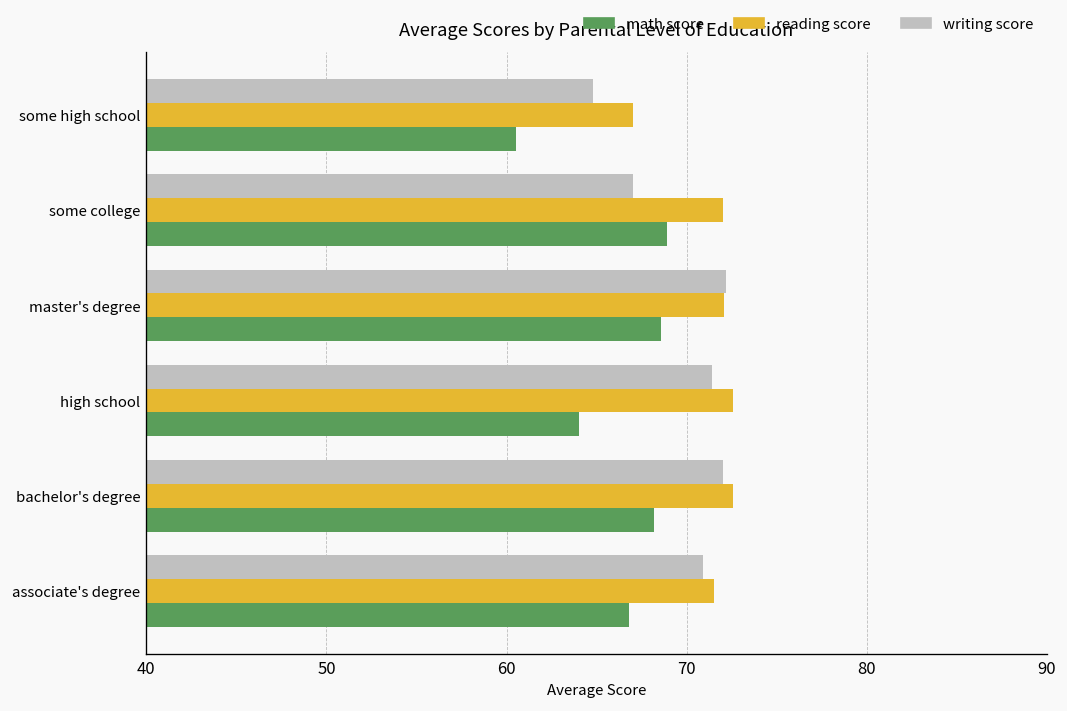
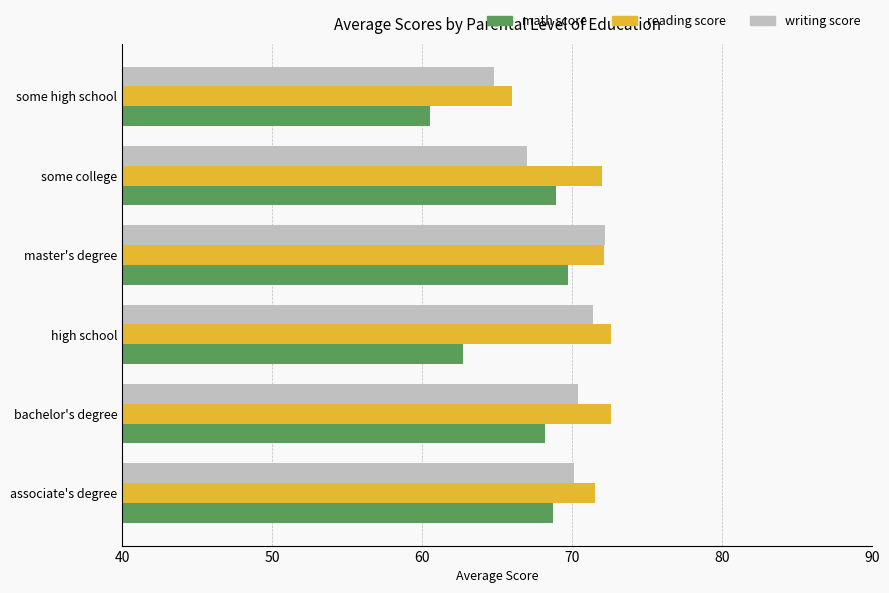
  {
    "math score": {
      "some high school": 60.5,
      "some college": 68.9,
-     "master's degree": 68.6,
-     "high school": 64.0,
+     "master's degree": 69.7,
+     "high school": 62.7,
      "bachelor's degree": 68.2,
-     "associate's degree": 66.8
+     "associate's degree": 68.7
    },
    "reading score": {
-     "some high school": 67,
+     "some high school": 66,
      "some college": 72,
      "master's degree": 72,
      "high school": 72.6,
      "bachelor's degree": 72.6,
      "associate's degree": 71.5
    },
    "writing score": {
      "some high school": 64.8,
      "some college": 67.0,
      "master's degree": 72.2,
      "high school": 71.4,
-     "bachelor's degree": 72.0,
-     "associate's degree": 70.9
+     "bachelor's degree": 70.4,
+     "associate's degree": 70.1
    }
  }
